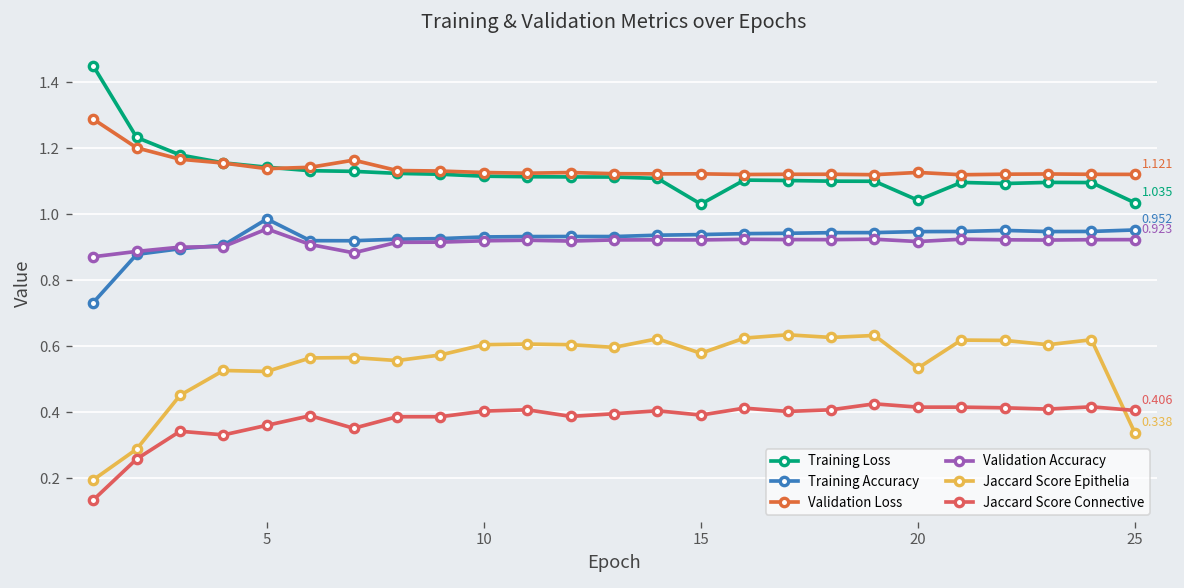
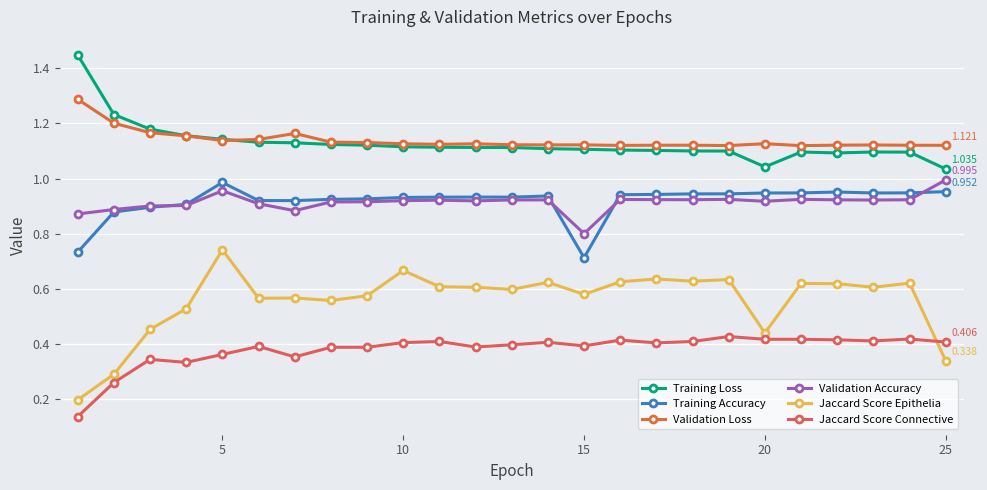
  {
    "Training Loss": {
      "10": 1.12,
-     "15": 1.03,
+     "15": 1.11,
      "20": 1.04
    },
    "Training Accuracy": {
      "5": 0.99,
      "10": 0.93,
-     "15": 0.94,
+     "15": 0.71,
      "20": 0.95
    },
    "Validation Accuracy": {
-     "15": 0.92,
-     "25": 0.923
+     "15": 0.80,
+     "25": 0.995
    },
    "Jaccard Score Epithelia": {
-     "5": 0.52,
-     "10": 0.61,
+     "5": 0.74,
+     "10": 0.67,
      "15": 0.58,
-     "20": 0.53
+     "20": 0.44
    }
  }
